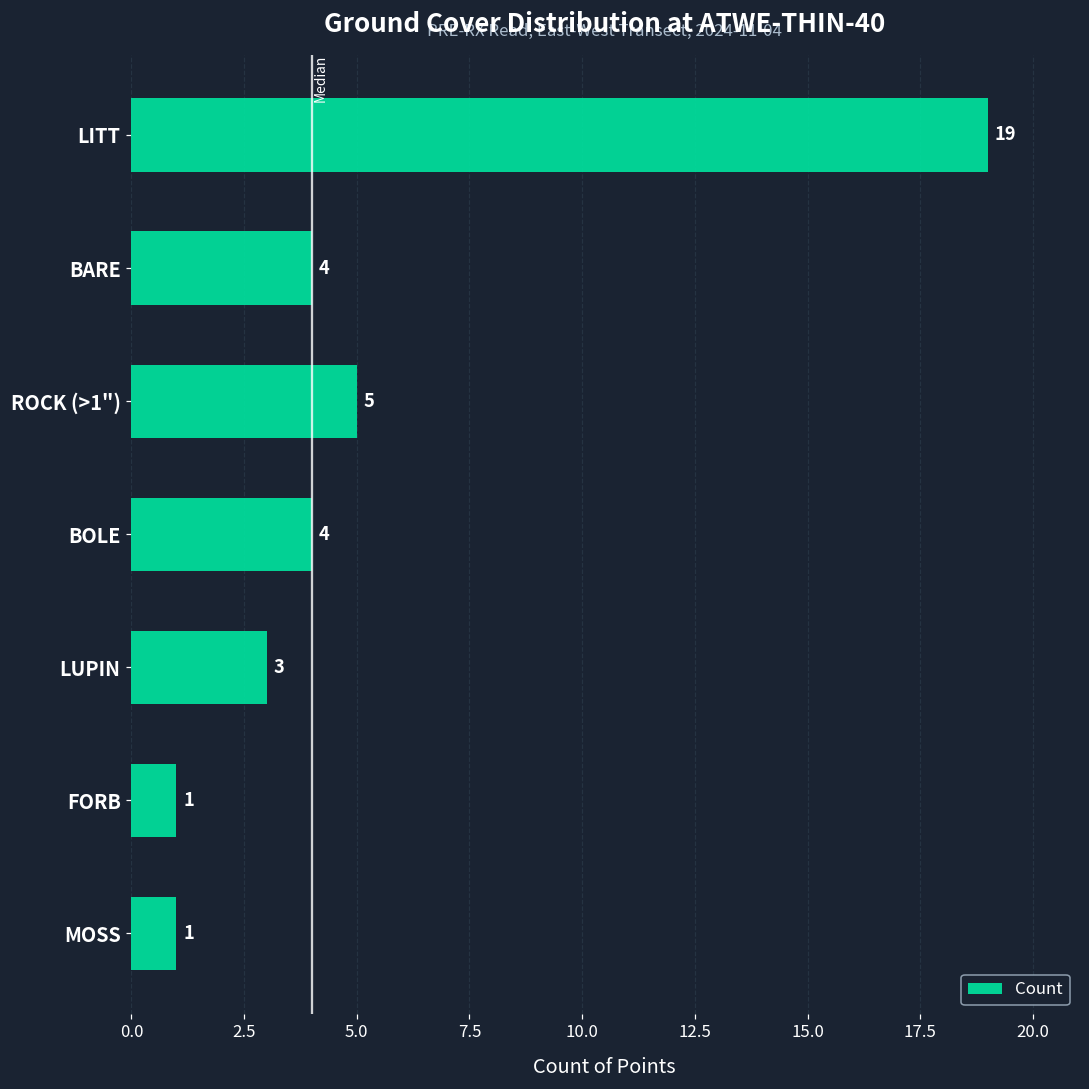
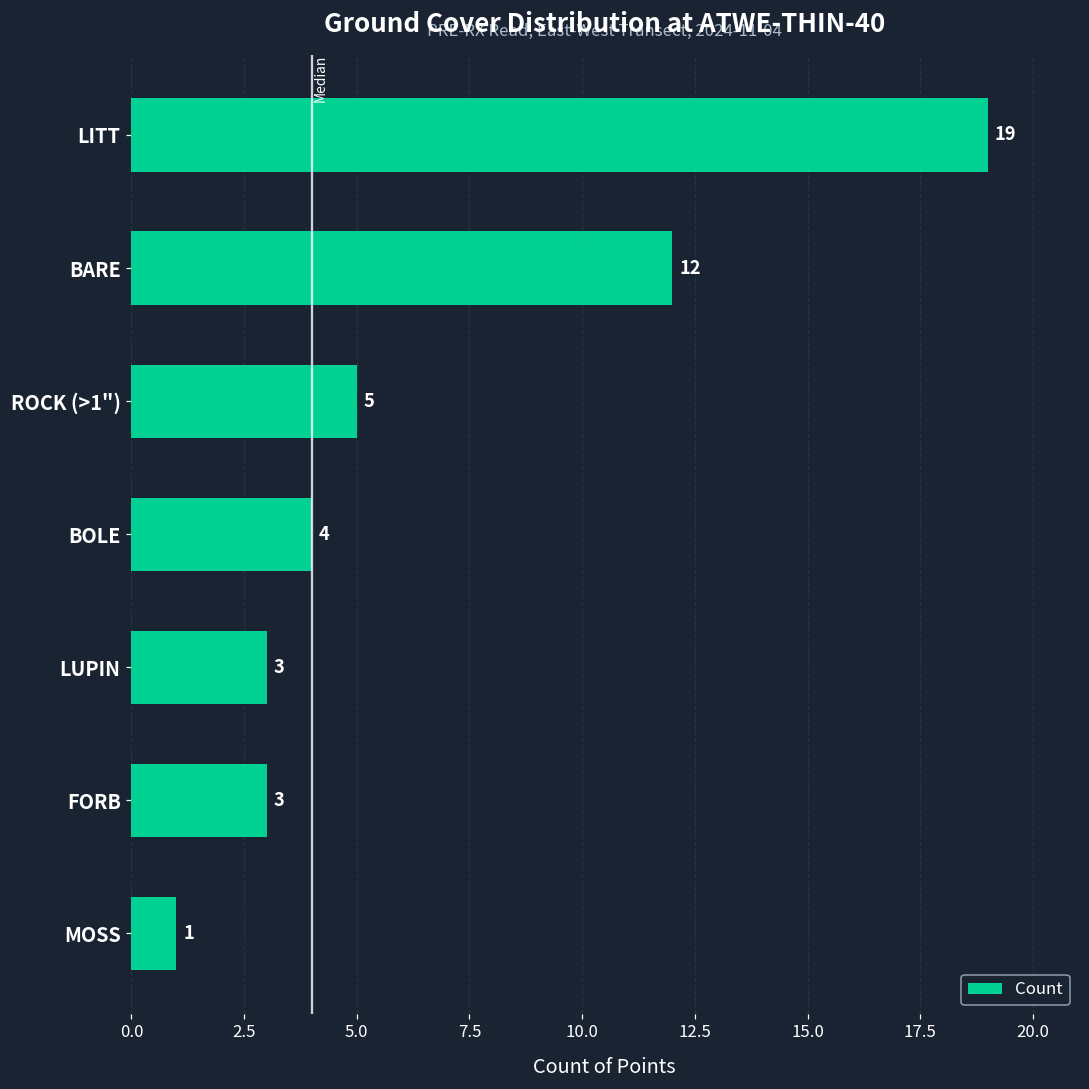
  {
    "LITT": 19,
-   "BARE": 4,
+   "BARE": 12,
    "ROCK (>1\")": 5,
    "BOLE": 4,
    "LUPIN": 3,
-   "FORB": 1,
+   "FORB": 3,
    "MOSS": 1
  }
